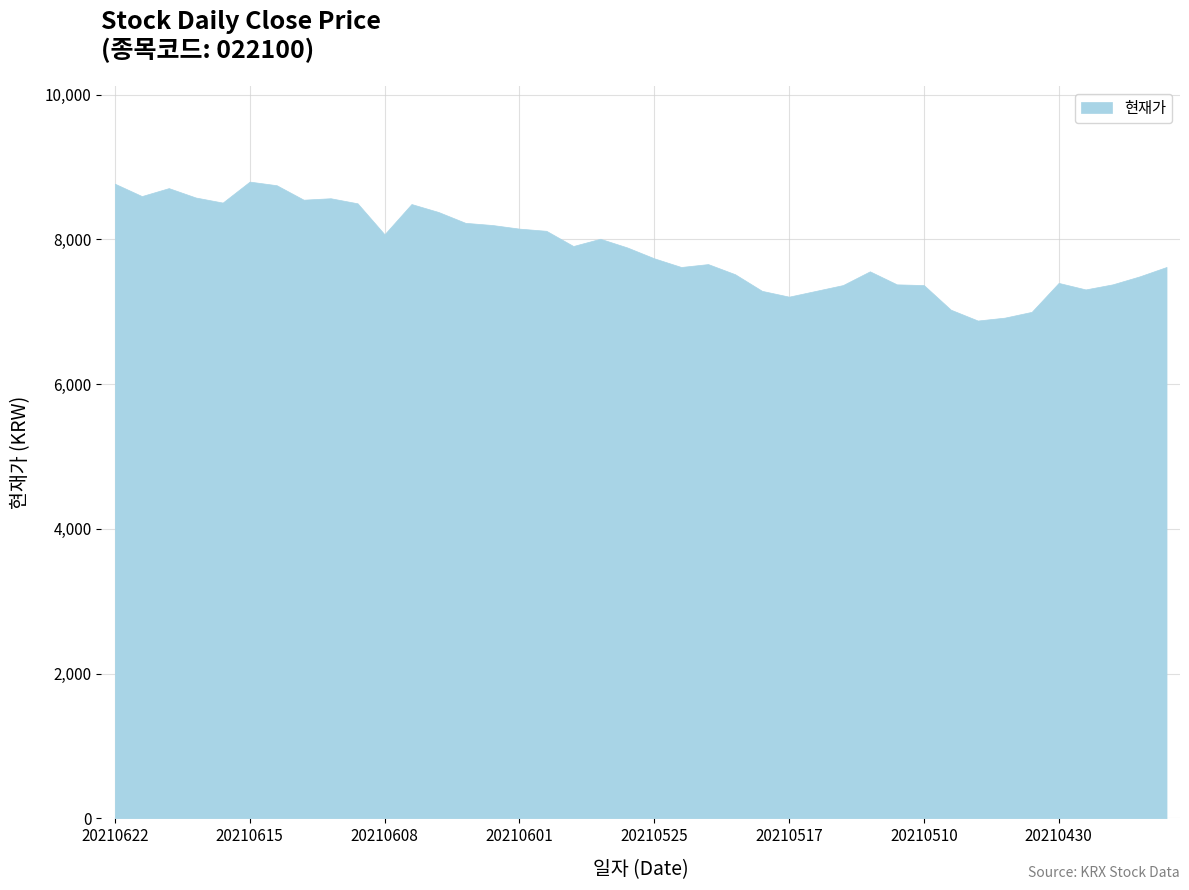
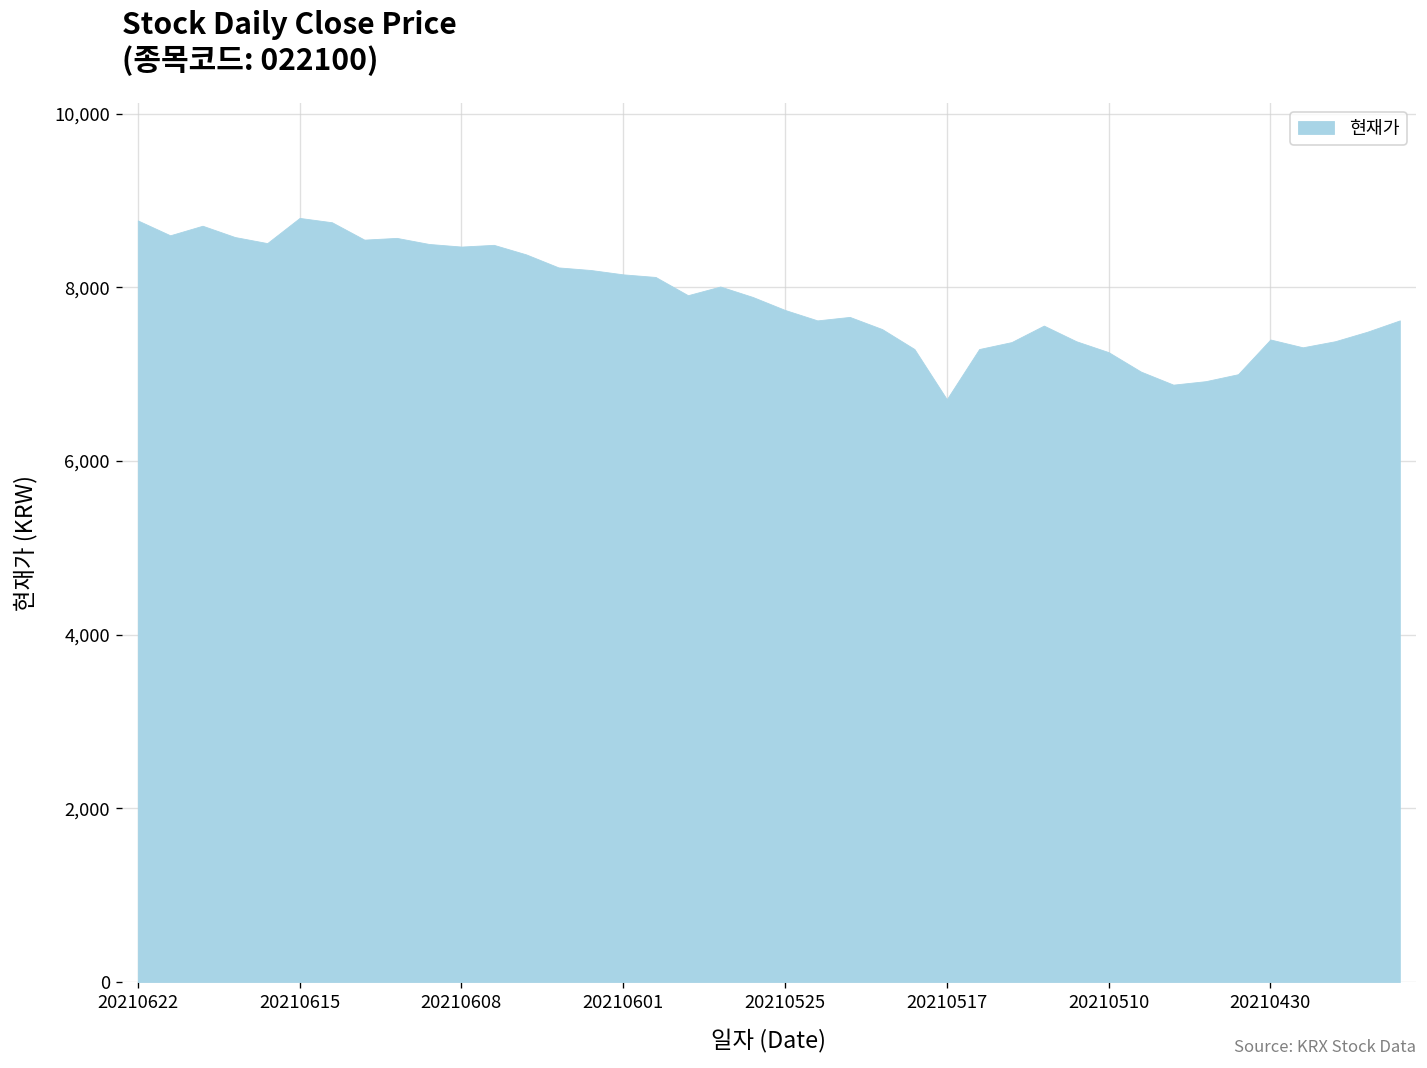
  {
    "20210622": "8,800",
    "20210615": "8,800",
-   "20210608": "8,100",
+   "20210608": "8,500",
    "20210601": "8,200",
    "20210525": "7,700",
-   "20210517": "7,200",
-   "20210510": "7,400",
+   "20210517": "6,700",
+   "20210510": "7,300",
    "20210430": "7,400"
  }
